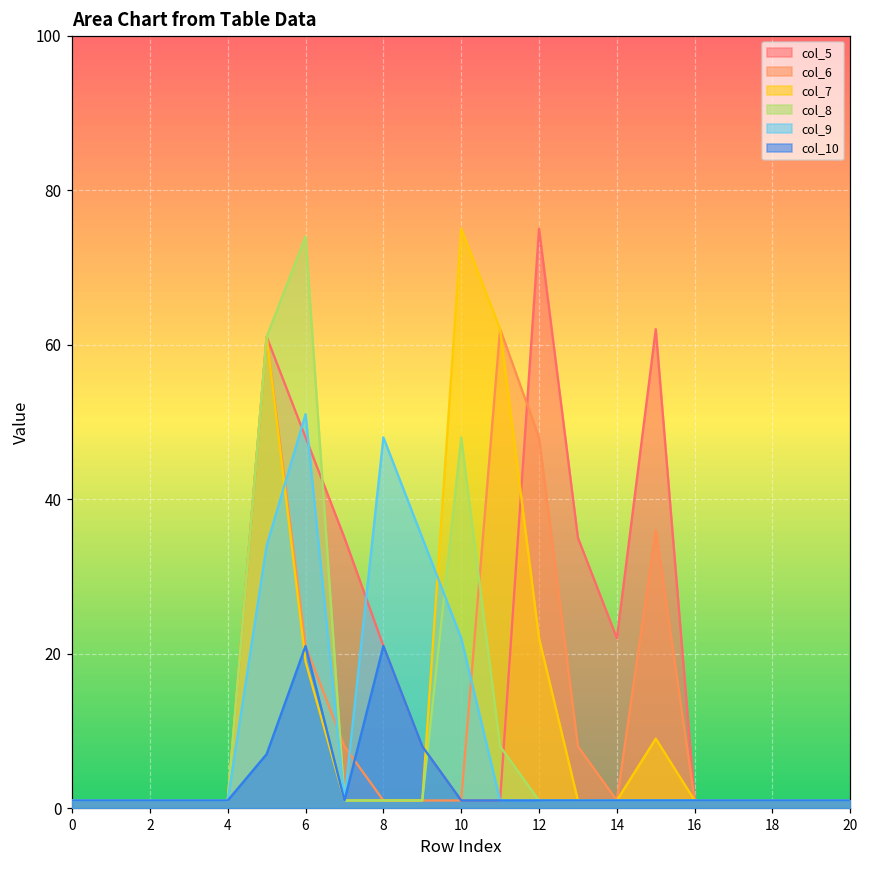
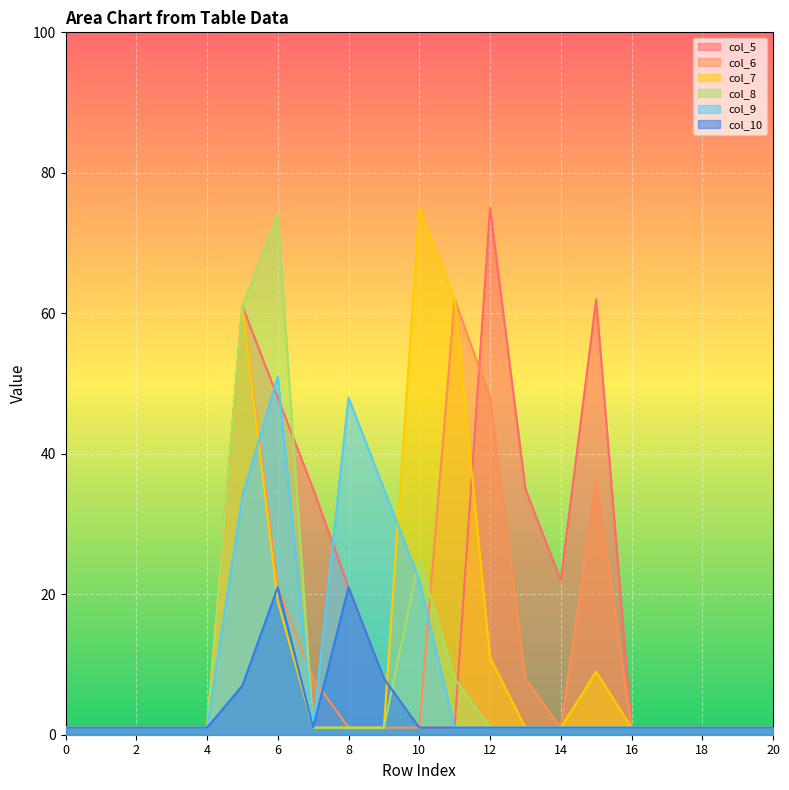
  {
    "col_7": {
      "6": 19,
      "10": 75,
-     "12": 22
+     "12": 11
    },
    "col_8": {
      "6": 74,
-     "10": 48
+     "10": 25
    },
    "col_9": {
      "6": 51,
      "8": 48,
      "10": 22
    }
  }
